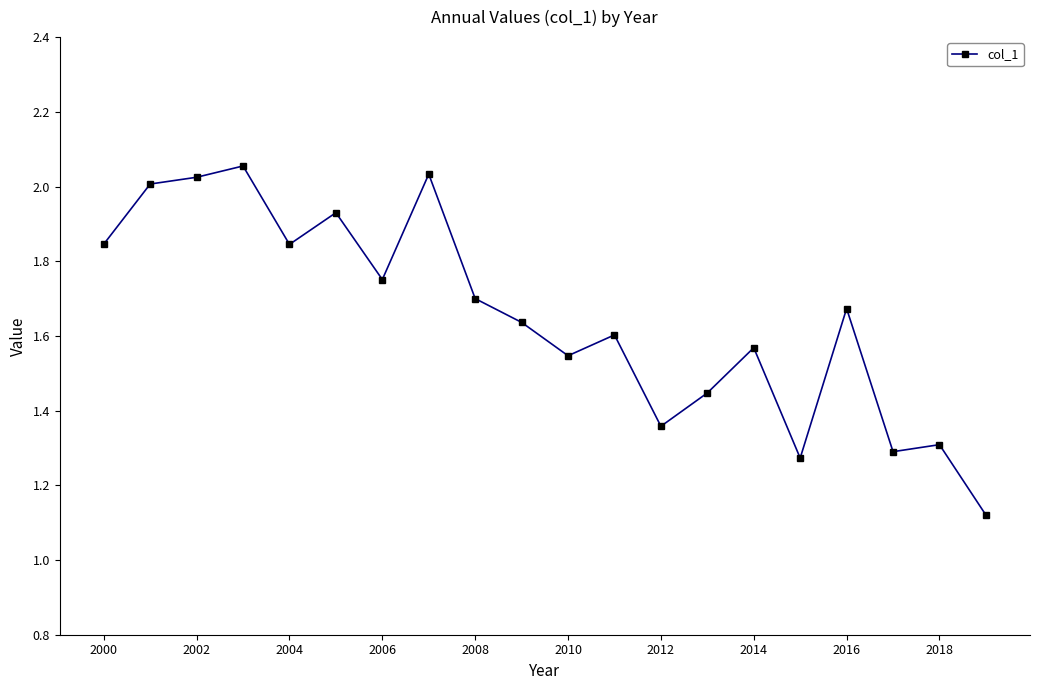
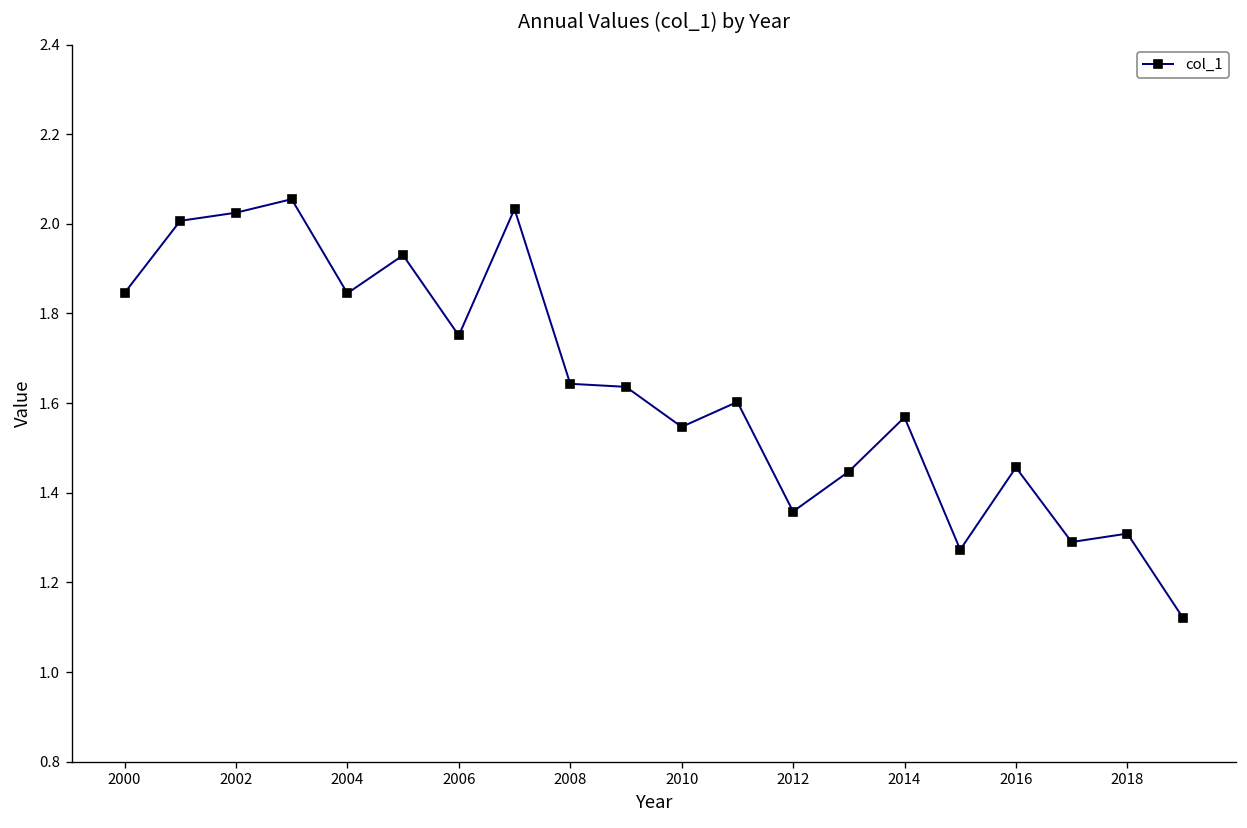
  {
    "2000": 1.85,
    "2002": 2.02,
    "2004": 1.85,
    "2006": 1.75,
-   "2008": 1.70,
+   "2008": 1.64,
    "2010": 1.55,
    "2012": 1.36,
    "2014": 1.57,
-   "2016": 1.67,
+   "2016": 1.46,
    "2018": 1.31
  }
